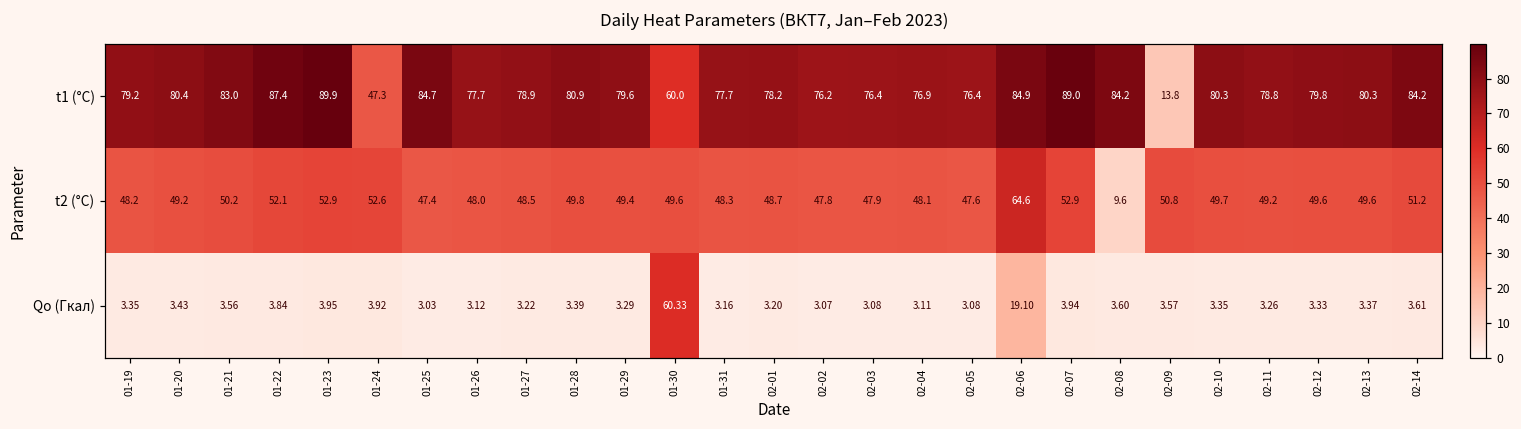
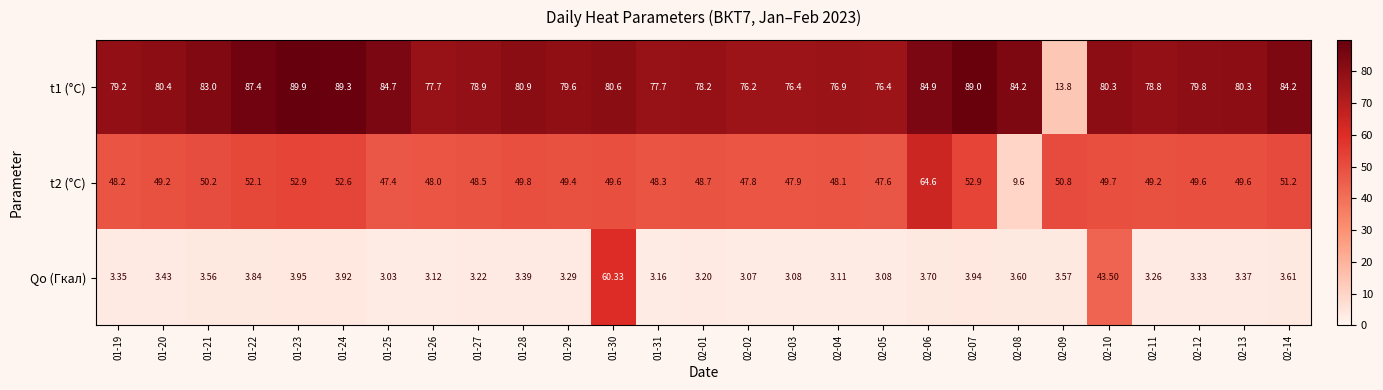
  {
    "t1 (°C)": {
      "01-19": 79.2,
      "01-20": 80.4,
      "01-21": 83.0,
      "01-22": 87.4,
      "01-23": 89.9,
-     "01-24": 47.3,
+     "01-24": 89.3,
      "01-25": 84.7,
      "01-26": 77.7,
      "01-27": 78.9,
      "01-28": 80.9,
      "01-29": 79.6,
-     "01-30": 60.0,
+     "01-30": 80.6,
      "01-31": 77.7,
      "02-01": 78.2,
      "02-02": 76.2,
      "02-03": 76.4,
      "02-04": 76.9,
      "02-05": 76.4,
      "02-06": 84.9,
      "02-07": 89.0,
      "02-08": 84.2,
      "02-09": 13.8,
      "02-10": 80.3,
      "02-11": 78.8,
      "02-12": 79.8,
      "02-13": 80.3,
      "02-14": 84.2
    },
    "t2 (°C)": {
      "01-19": 48.2,
      "01-20": 49.2,
      "01-21": 50.2,
      "01-22": 52.1,
      "01-23": 52.9,
      "01-24": 52.6,
      "01-25": 47.4,
      "01-26": 48.0,
      "01-27": 48.5,
      "01-28": 49.8,
      "01-29": 49.4,
      "01-30": 49.6,
      "01-31": 48.3,
      "02-01": 48.7,
      "02-02": 47.8,
      "02-03": 47.9,
      "02-04": 48.1,
      "02-05": 47.6,
      "02-06": 64.6,
      "02-07": 52.9,
      "02-08": 9.6,
      "02-09": 50.8,
      "02-10": 49.7,
      "02-11": 49.2,
      "02-12": 49.6,
      "02-13": 49.6,
      "02-14": 51.2
    },
    "Qо (Гкал)": {
      "01-19": 3.35,
      "01-20": 3.43,
      "01-21": 3.56,
      "01-22": 3.84,
      "01-23": 3.95,
      "01-24": 3.92,
      "01-25": 3.03,
      "01-26": 3.12,
      "01-27": 3.22,
      "01-28": 3.39,
      "01-29": 3.29,
      "01-30": 60.33,
      "01-31": 3.16,
      "02-01": 3.20,
      "02-02": 3.07,
      "02-03": 3.08,
      "02-04": 3.11,
      "02-05": 3.08,
-     "02-06": 19.10,
+     "02-06": 3.70,
      "02-07": 3.94,
      "02-08": 3.60,
      "02-09": 3.57,
-     "02-10": 3.35,
+     "02-10": 43.50,
      "02-11": 3.26,
      "02-12": 3.33,
      "02-13": 3.37,
      "02-14": 3.61
    }
  }
